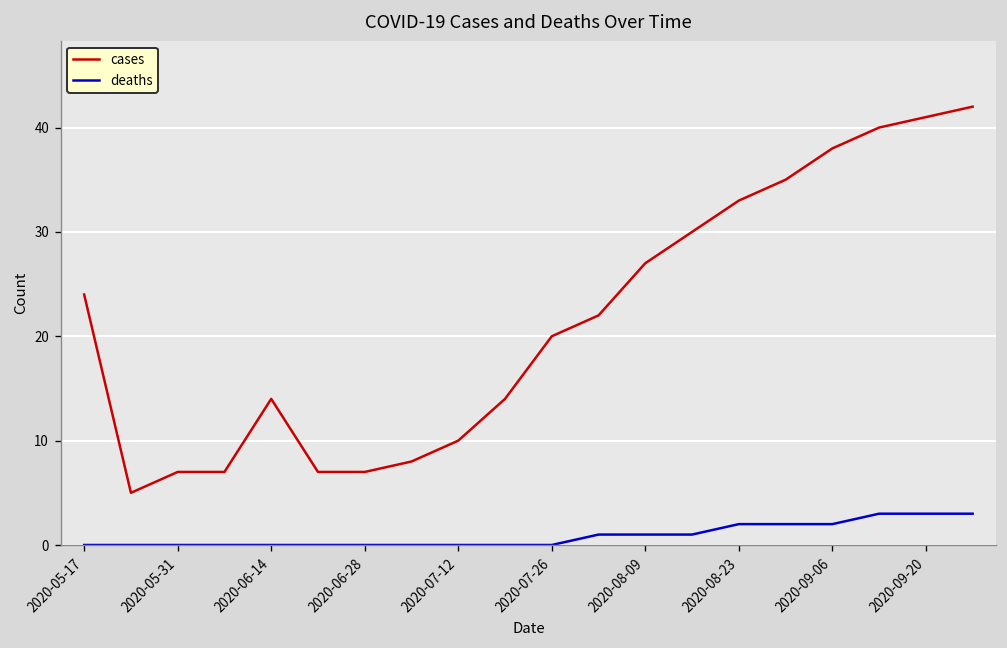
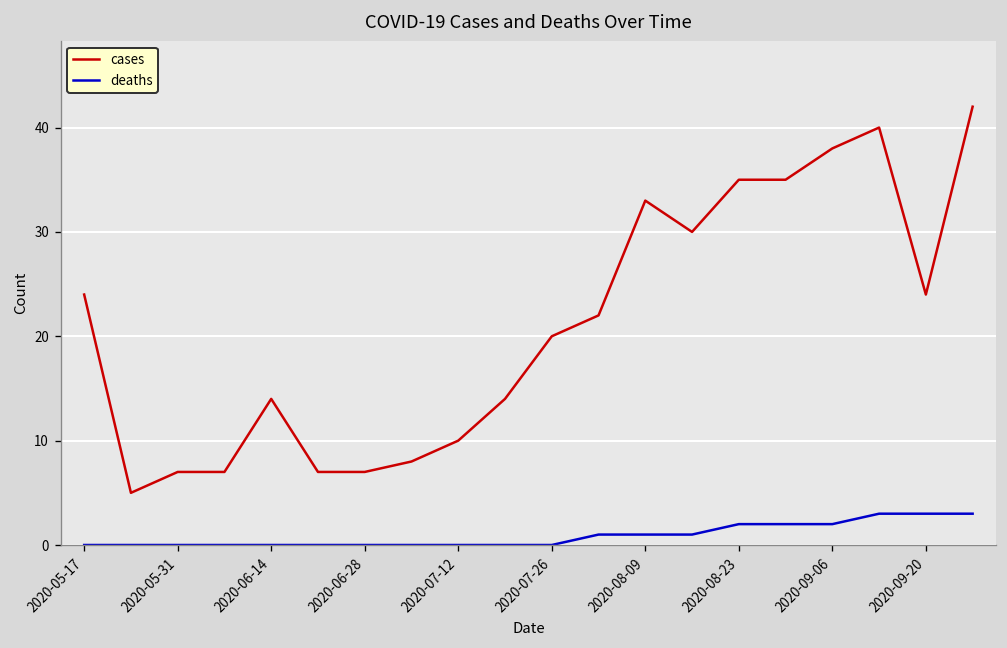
  {
    "cases": {
      "2020-05-17": 24,
      "2020-05-31": 7,
      "2020-06-14": 14,
      "2020-06-28": 7,
      "2020-07-12": 10,
      "2020-07-26": 20,
-     "2020-08-09": 27,
-     "2020-08-23": 33,
+     "2020-08-09": 33,
+     "2020-08-23": 35,
      "2020-09-06": 38,
-     "2020-09-20": 41
+     "2020-09-20": 24
    },
    "deaths": {
      "2020-05-17": 0,
      "2020-05-31": 0,
      "2020-06-14": 0,
      "2020-06-28": 0,
      "2020-07-12": 0,
      "2020-07-26": 0,
      "2020-08-09": 1,
      "2020-08-23": 2,
      "2020-09-06": 2,
      "2020-09-20": 3
    }
  }
